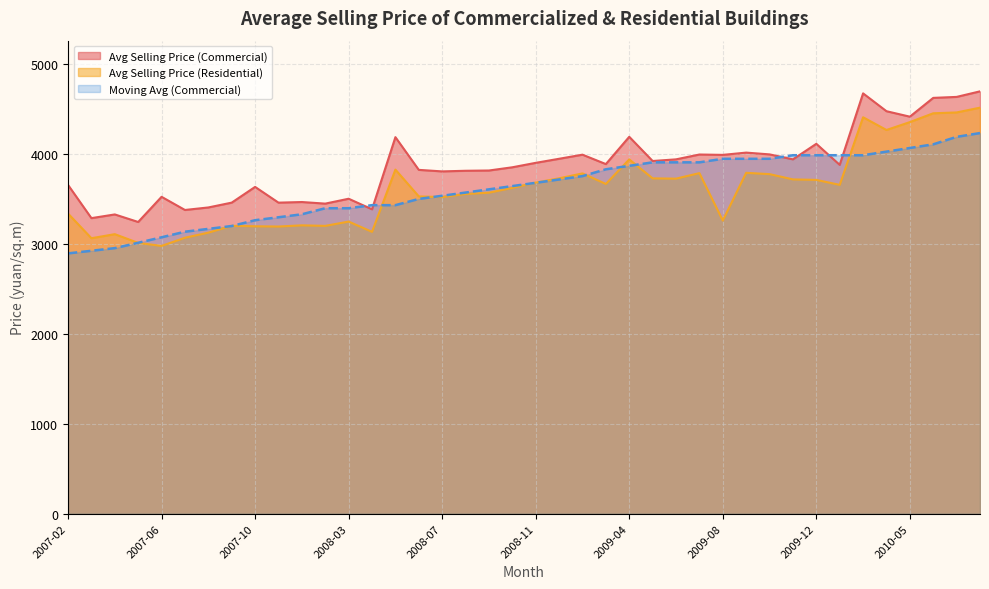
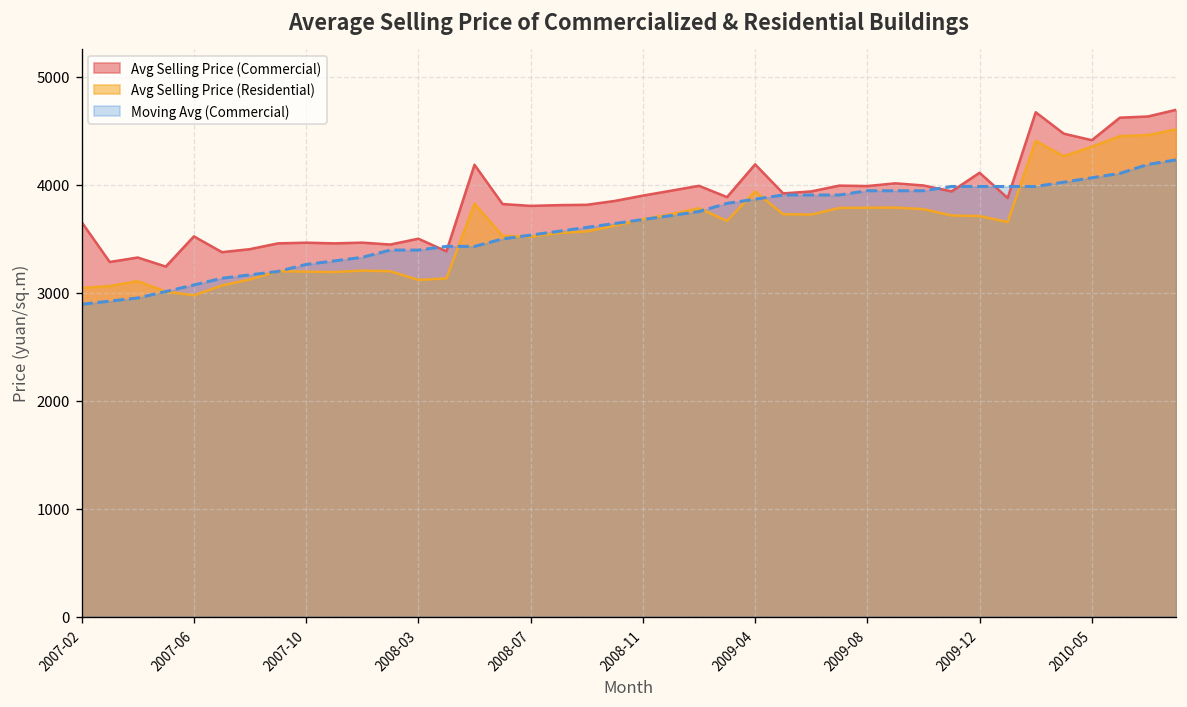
  {
    "Avg Selling Price (Commercial)": {
      "2007-02": 3700,
      "2007-06": 3500,
-     "2007-10": 3600,
+     "2007-10": 3500,
      "2008-03": 3500,
      "2008-07": 3800,
      "2008-11": 3900,
      "2009-04": 4200,
      "2009-08": 4000,
      "2009-12": 4100,
      "2010-05": 4400
    },
    "Avg Selling Price (Residential)": {
-     "2007-02": 3300,
+     "2007-02": 3000,
      "2007-06": 3000,
      "2007-10": 3200,
-     "2008-03": 3200,
+     "2008-03": 3100,
      "2009-04": 3900,
-     "2009-08": 3300,
+     "2009-08": 3800,
      "2009-12": 3700,
      "2010-05": 4400
    },
    "Moving Avg (Commercial)": {
      "2007-02": 2900,
      "2007-06": 3100,
      "2007-10": 3300,
      "2008-03": 3400,
      "2009-04": 3900,
      "2009-08": 3900,
      "2009-12": 4000,
      "2010-05": 4100
    }
  }
